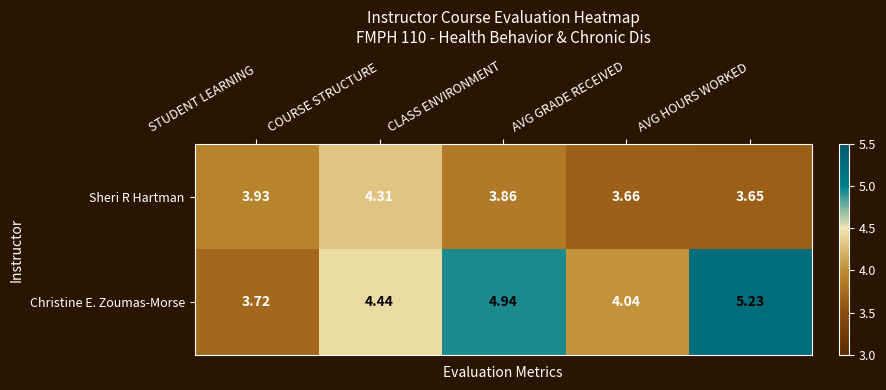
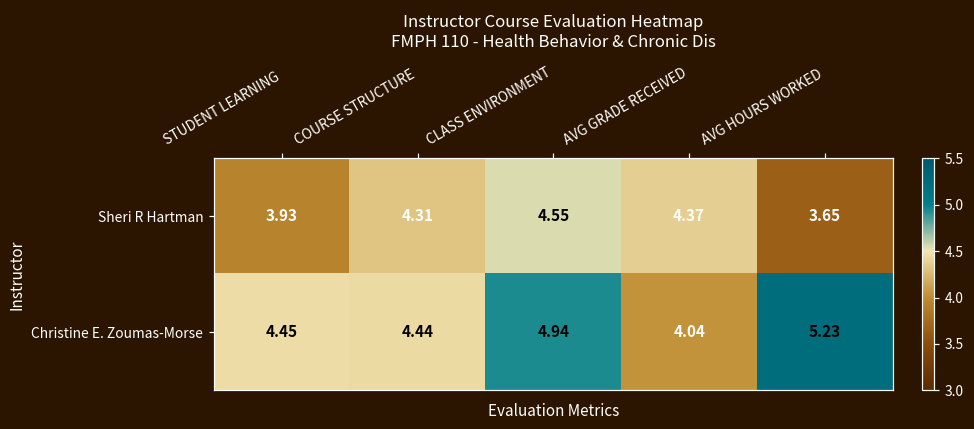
  {
    "Sheri R Hartman": {
      "STUDENT LEARNING": 3.93,
      "COURSE STRUCTURE": 4.31,
-     "CLASS ENVIRONMENT": 3.86,
-     "AVG GRADE RECEIVED": 3.66,
+     "CLASS ENVIRONMENT": 4.55,
+     "AVG GRADE RECEIVED": 4.37,
      "AVG HOURS WORKED": 3.65
    },
    "Christine E. Zoumas-Morse": {
-     "STUDENT LEARNING": 3.72,
+     "STUDENT LEARNING": 4.45,
      "COURSE STRUCTURE": 4.44,
      "CLASS ENVIRONMENT": 4.94,
      "AVG GRADE RECEIVED": 4.04,
      "AVG HOURS WORKED": 5.23
    }
  }
